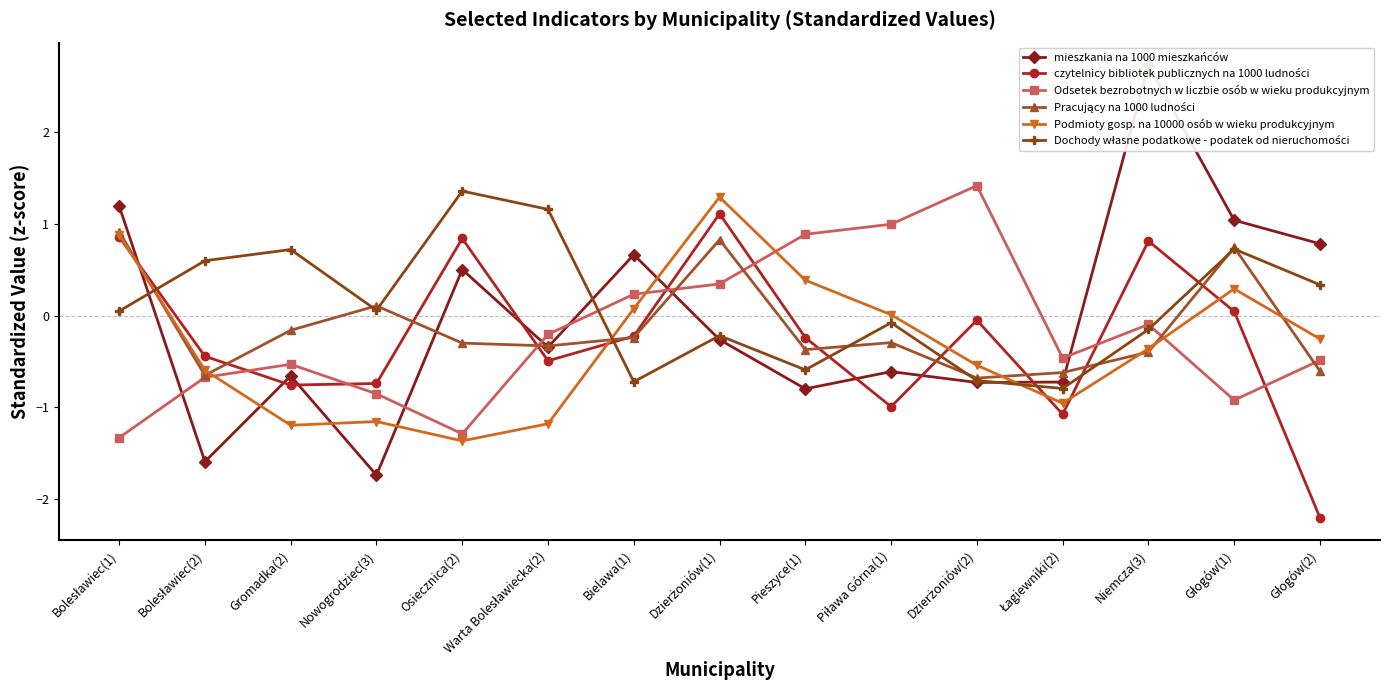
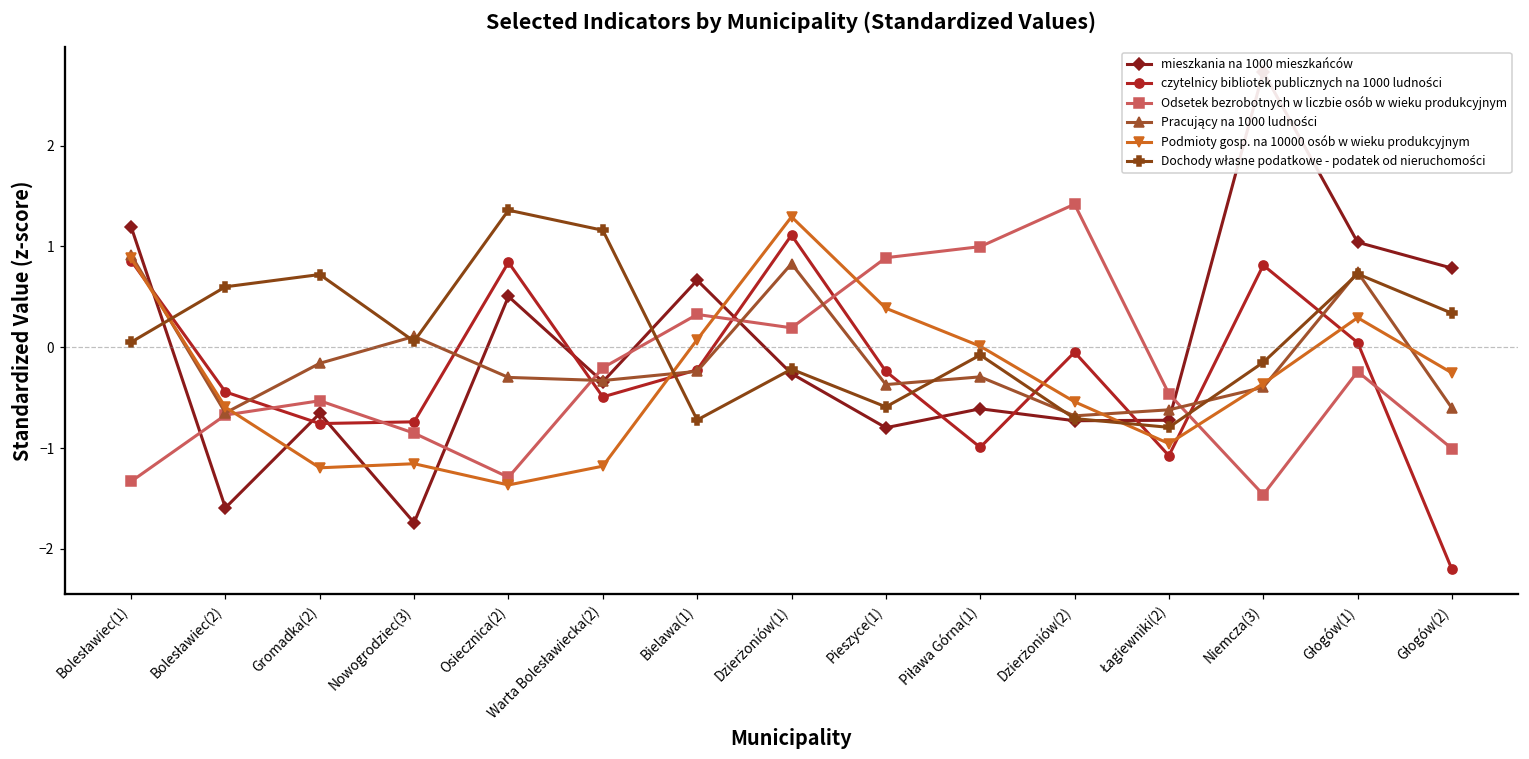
  {
    "Odsetek bezrobotnych w liczbie osób w wieku produkcyjnym": {
      "Bolesławiec(1)": -1.3,
      "Gromadka(2)": -0.5,
      "Nowogrodziec(3)": -0.9,
      "Osiecznica(2)": -1.3,
      "Warta Bolesławiecka(2)": -0.2,
-     "Bielawa(1)": 0.2,
-     "Dzierżoniów(1)": 0.3,
+     "Bielawa(1)": 0.3,
+     "Dzierżoniów(1)": 0.2,
      "Pieszyce(1)": 0.9,
      "Piława Górna(1)": 1.0,
      "Dzierżoniów(2)": 1.4,
      "Łagiewniki(2)": -0.5,
-     "Niemcza(3)": -0.1,
-     "Głogów(1)": -0.9,
-     "Głogów(2)": -0.5
+     "Niemcza(3)": -1.5,
+     "Głogów(1)": -0.2,
+     "Głogów(2)": -1.0
    }
  }
